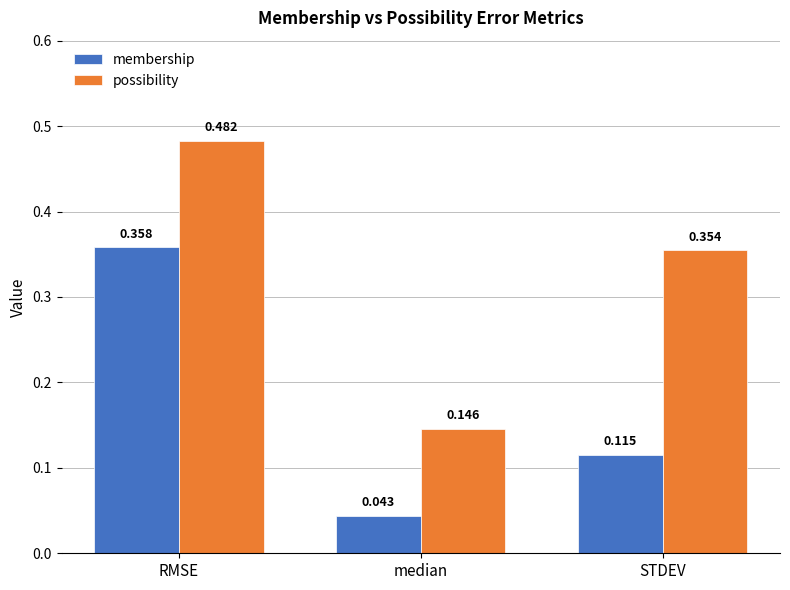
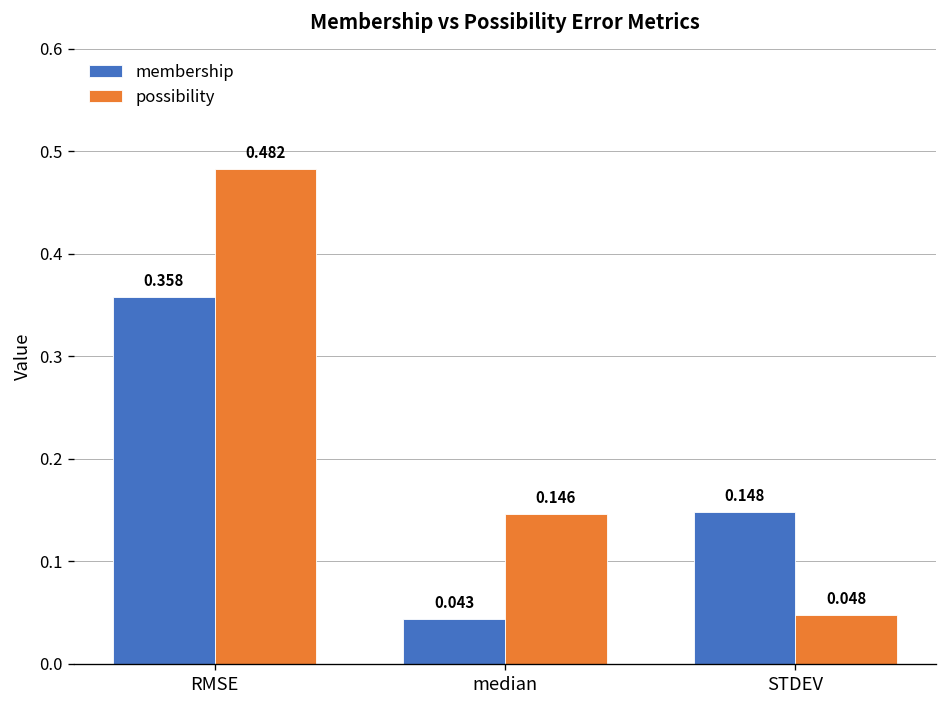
  {
    "membership": {
      "RMSE": 0.358,
      "median": 0.043,
-     "STDEV": 0.115
+     "STDEV": 0.148
    },
    "possibility": {
      "RMSE": 0.482,
      "median": 0.146,
-     "STDEV": 0.354
+     "STDEV": 0.048
    }
  }
